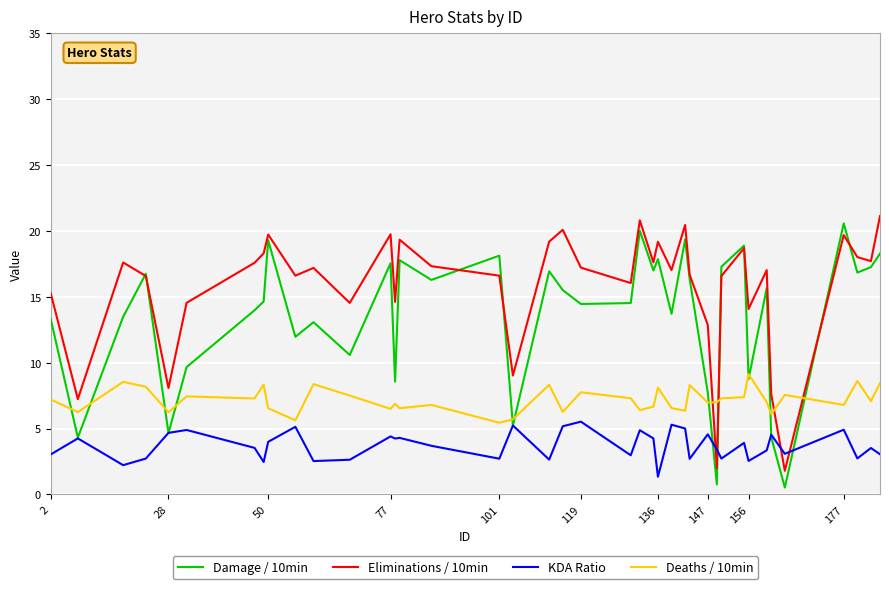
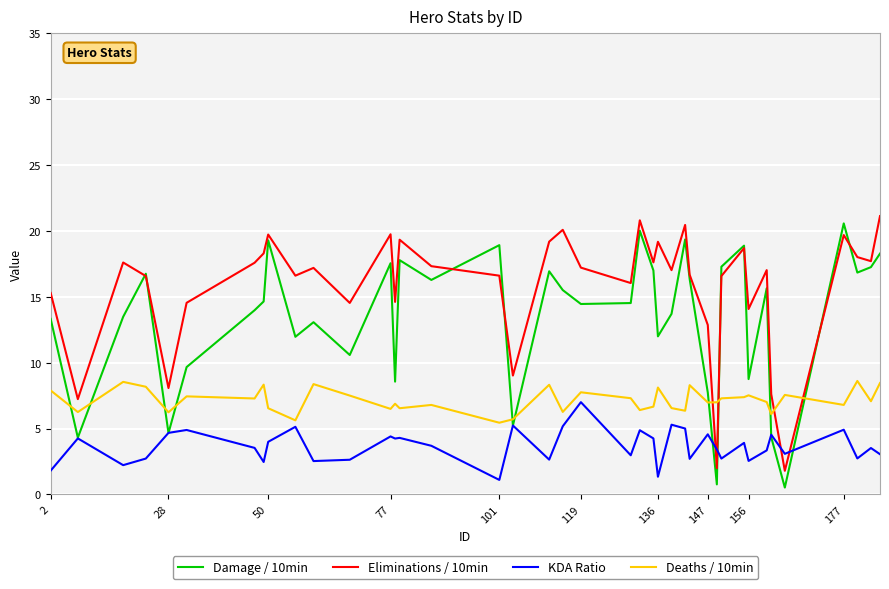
  {
    "Damage / 10min": {
      "2": 13.3,
      "50": 19.3,
      "77": 17.5,
-     "101": 18.1,
+     "101": 18.9,
      "119": 14.5,
-     "136": 17.9,
+     "136": 12.0,
      "147": 7.7,
      "156": 8.8,
      "177": 20.6
    },
    "Eliminations / 10min": {
      "2": 15.3,
      "28": 8.1,
      "50": 19.7,
      "77": 19.7,
      "101": 16.6,
      "119": 17.2,
      "136": 19.2,
      "147": 12.9,
      "156": 14.1,
      "177": 19.7
    },
    "KDA Ratio": {
-     "2": 3.0,
+     "2": 1.8,
      "50": 4.0,
      "77": 4.4,
-     "101": 2.7,
-     "119": 5.5,
+     "101": 1.1,
+     "119": 7.0,
      "136": 1.3,
      "147": 4.6,
      "156": 2.5,
      "177": 4.9
    },
    "Deaths / 10min": {
-     "2": 7.2,
+     "2": 7.9,
      "28": 6.2,
      "50": 6.5,
      "77": 6.5,
      "101": 5.4,
      "119": 7.8,
      "136": 8.1,
      "147": 7.0,
-     "156": 9.1,
+     "156": 7.5,
      "177": 6.8
    }
  }
